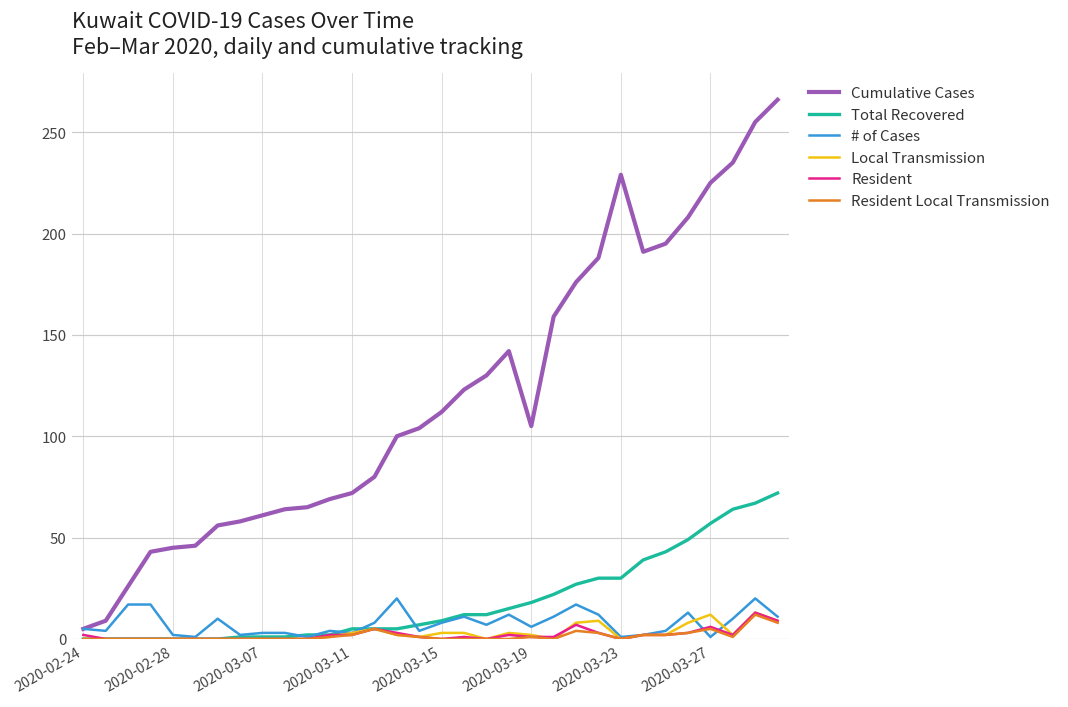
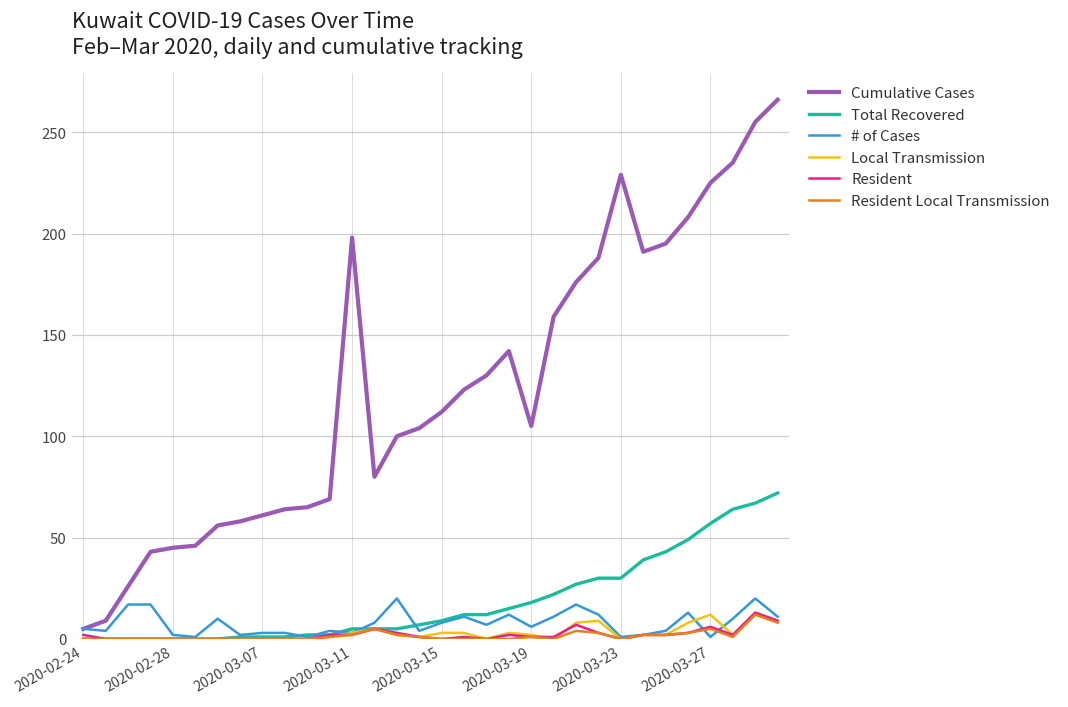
  {
    "Cumulative Cases": {
      "2020-02-28": 45,
      "2020-03-07": 61,
-     "2020-03-11": 72,
+     "2020-03-11": 198,
      "2020-03-15": 112,
      "2020-03-19": 105,
      "2020-03-23": 229,
      "2020-03-27": 225
    },
    "Total Recovered": {
      "2020-03-11": 5,
      "2020-03-19": 18,
      "2020-03-23": 30,
      "2020-03-27": 57
    },
    "# of Cases": {
      "2020-02-28": 2,
      "2020-03-07": 3,
      "2020-03-19": 6,
      "2020-03-27": 1
    },
    "Local Transmission": {
      "2020-03-15": 3,
      "2020-03-27": 12
    },
    "Resident": {
      "2020-02-24": 2
    }
  }
